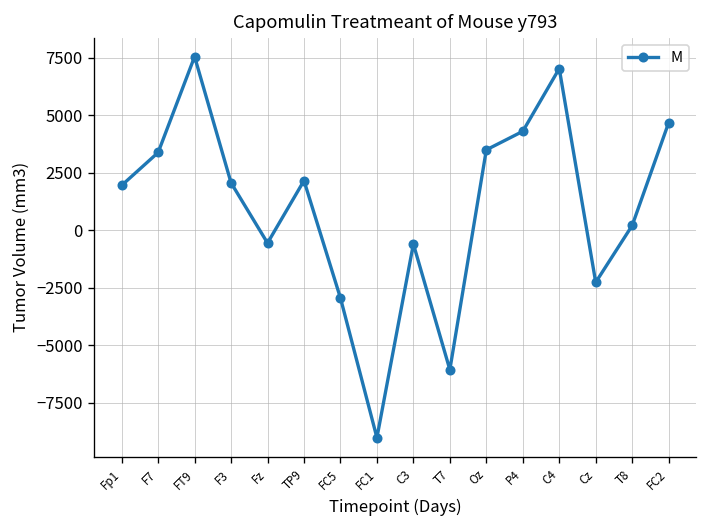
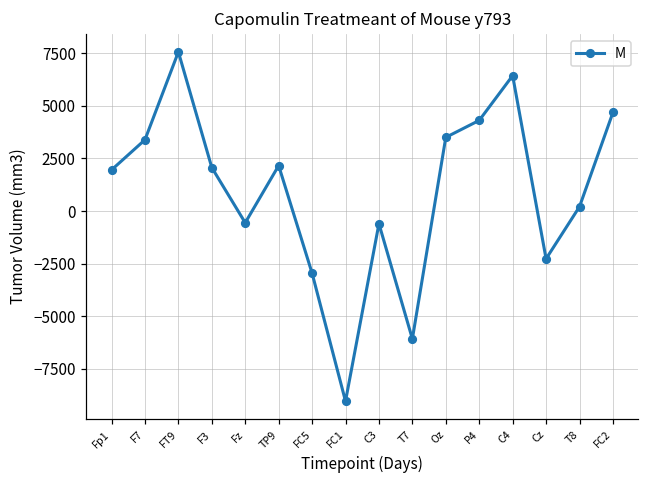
  {
    "Fp1": 2000,
    "F7": 3400,
    "FT9": 7600,
    "F3": 2100,
    "Fz": -600,
    "TP9": 2200,
    "FC5": -2900,
    "FC1": -9000,
    "C3": -600,
    "T7": -6100,
    "Oz": 3500,
    "P4": 4300,
-   "C4": 7000,
+   "C4": 6400,
    "Cz": -2300,
    "T8": 200,
    "FC2": 4700
  }
